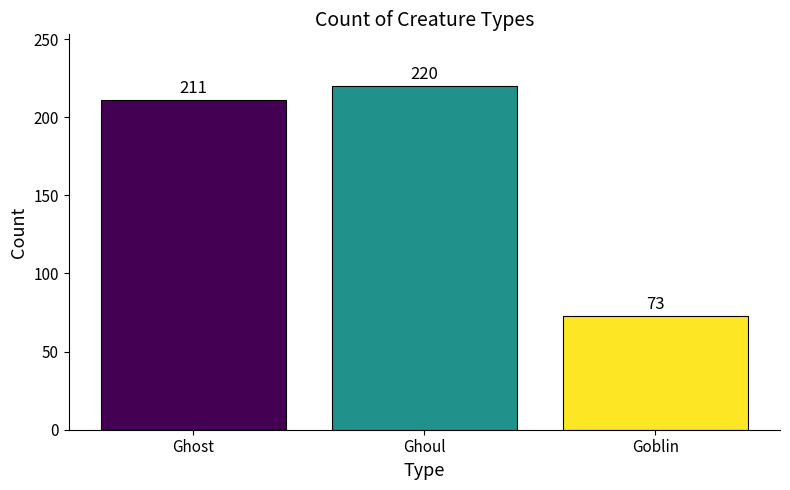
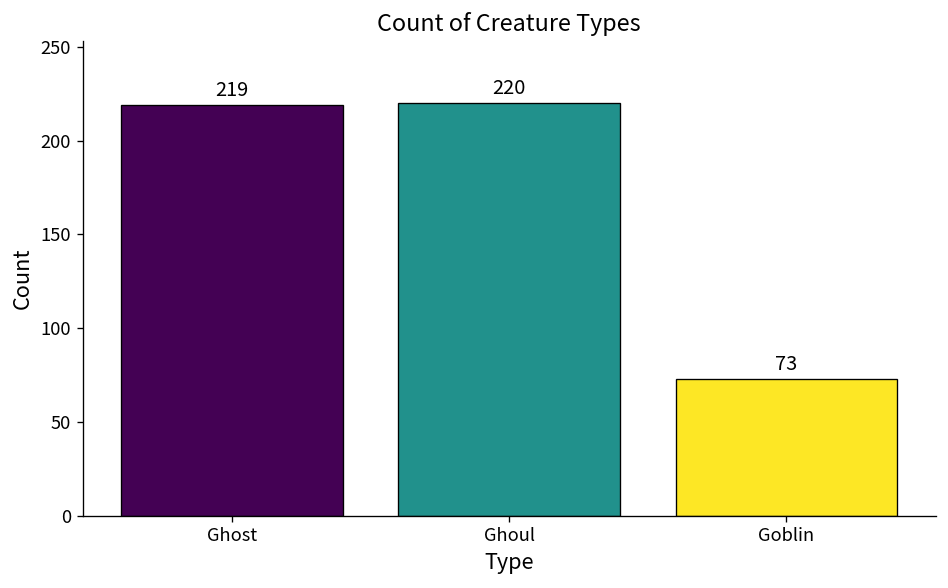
  {
-   "Ghost": 211,
+   "Ghost": 219,
    "Ghoul": 220,
    "Goblin": 73
  }
